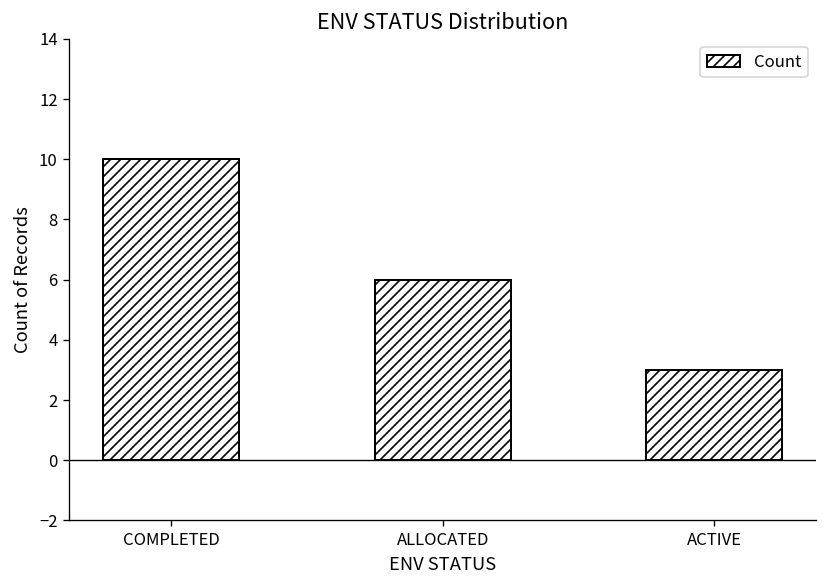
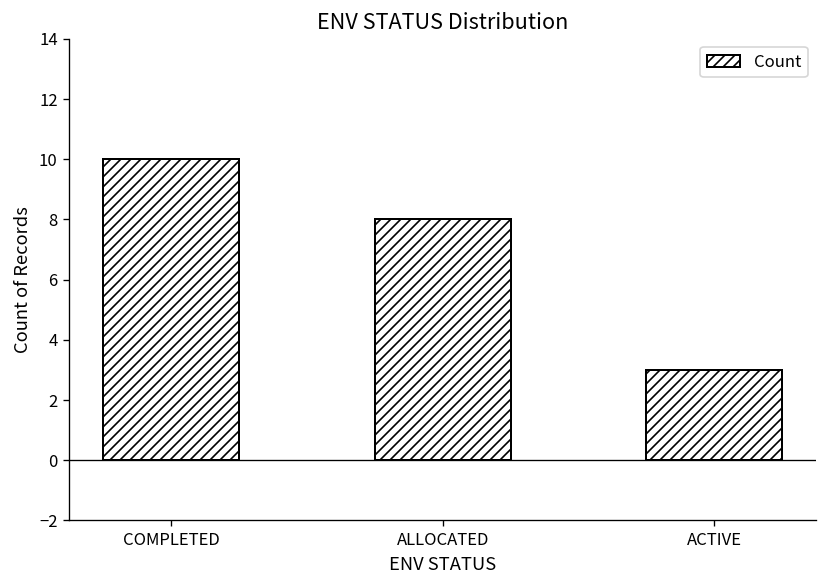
  {
    "COMPLETED": 10,
-   "ALLOCATED": 6,
+   "ALLOCATED": 8,
    "ACTIVE": 3
  }
